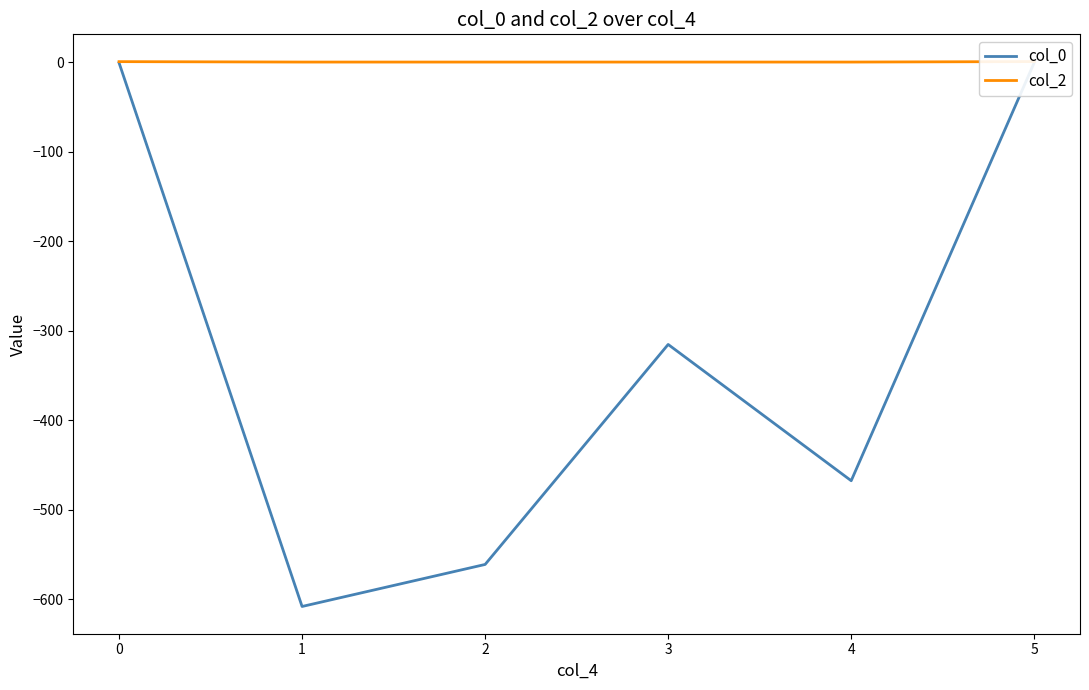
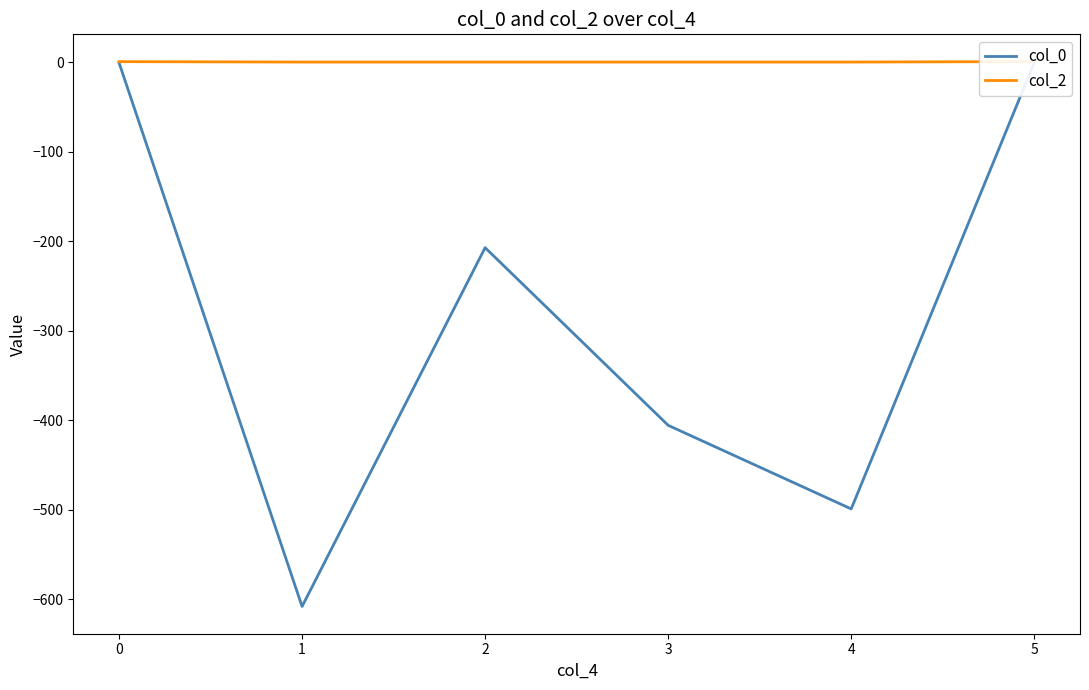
  {
    "col_0": {
      "1": -610,
-     "2": -560,
-     "3": -320,
-     "4": -470
+     "2": -210,
+     "3": -410,
+     "4": -500
    },
    "col_2": {
      "1": 0,
      "2": 0,
      "3": 0,
      "4": 0
    }
  }
